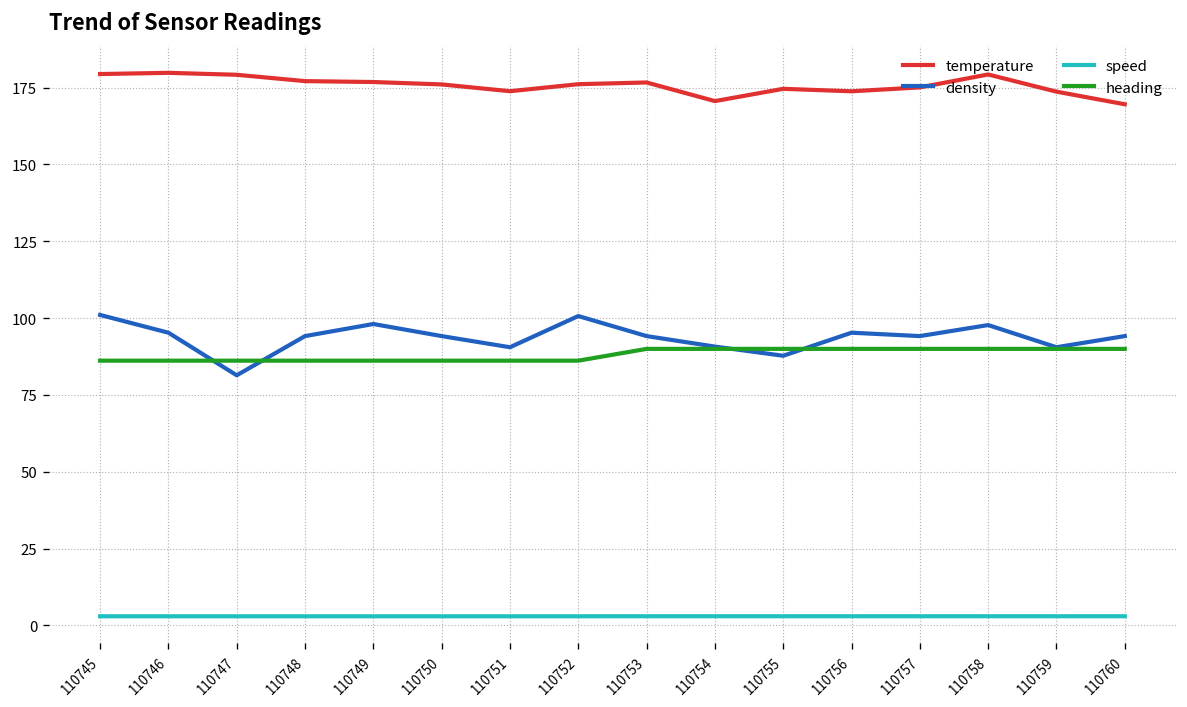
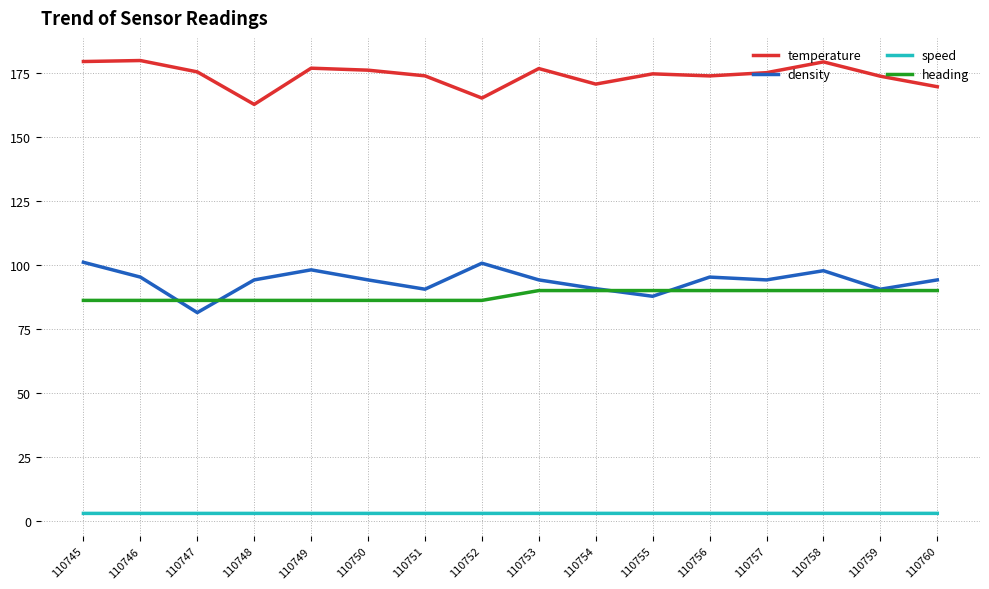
  {
    "temperature": {
      "110745": 179,
      "110746": 180,
-     "110747": 179,
-     "110748": 177,
+     "110747": 175,
+     "110748": 163,
      "110749": 177,
      "110750": 176,
      "110751": 174,
-     "110752": 176,
+     "110752": 165,
      "110753": 177,
      "110754": 171,
      "110755": 175,
      "110756": 174,
      "110757": 175,
      "110758": 179,
      "110759": 174,
      "110760": 170
    },
    "density": {
      "110745": 101,
      "110746": 95,
      "110747": 81,
      "110748": 94,
      "110749": 98,
      "110750": 94,
      "110751": 91,
      "110752": 101,
      "110753": 94,
      "110755": 88,
      "110756": 95,
      "110757": 94,
      "110758": 98,
      "110760": 94
    },
    "speed": {
      "110745": 3,
      "110746": 3,
      "110747": 3,
      "110748": 3,
      "110749": 3,
      "110750": 3,
      "110751": 3,
      "110752": 3,
      "110753": 3,
      "110754": 3,
      "110755": 3,
      "110756": 3,
      "110757": 3,
      "110758": 3,
      "110759": 3,
      "110760": 3
    },
    "heading": {
      "110745": 86,
      "110746": 86,
      "110747": 86,
      "110748": 86,
      "110749": 86,
      "110750": 86,
      "110751": 86,
      "110752": 86,
      "110753": 90,
      "110755": 90,
      "110756": 90,
      "110757": 90,
      "110758": 90,
      "110760": 90
    }
  }
